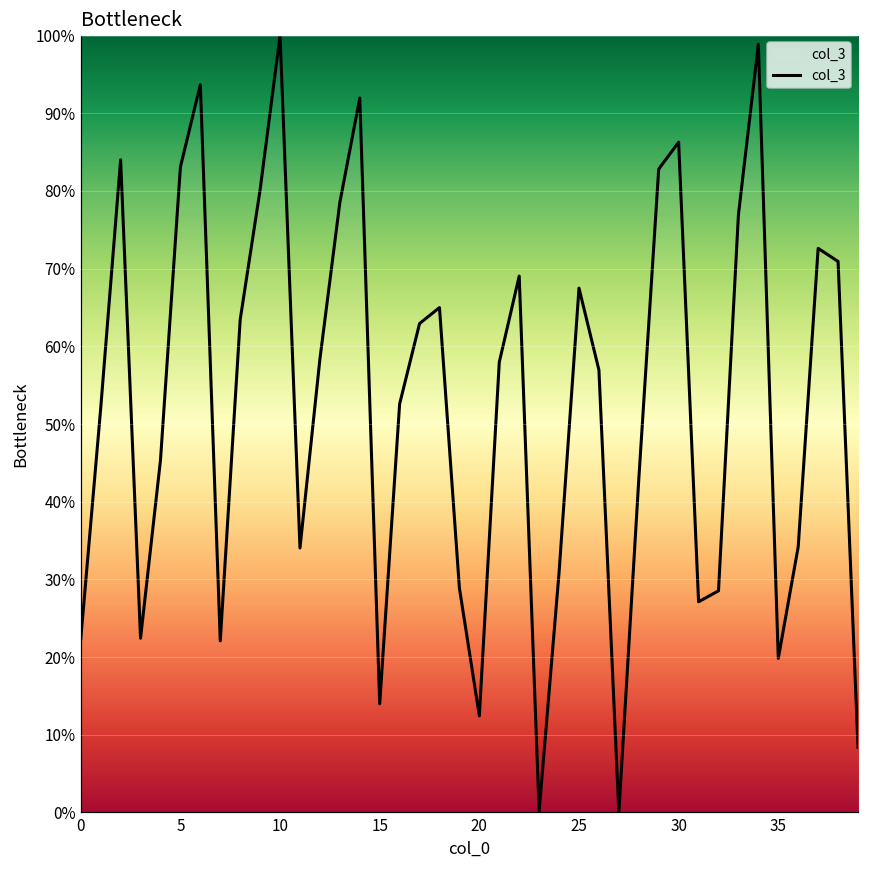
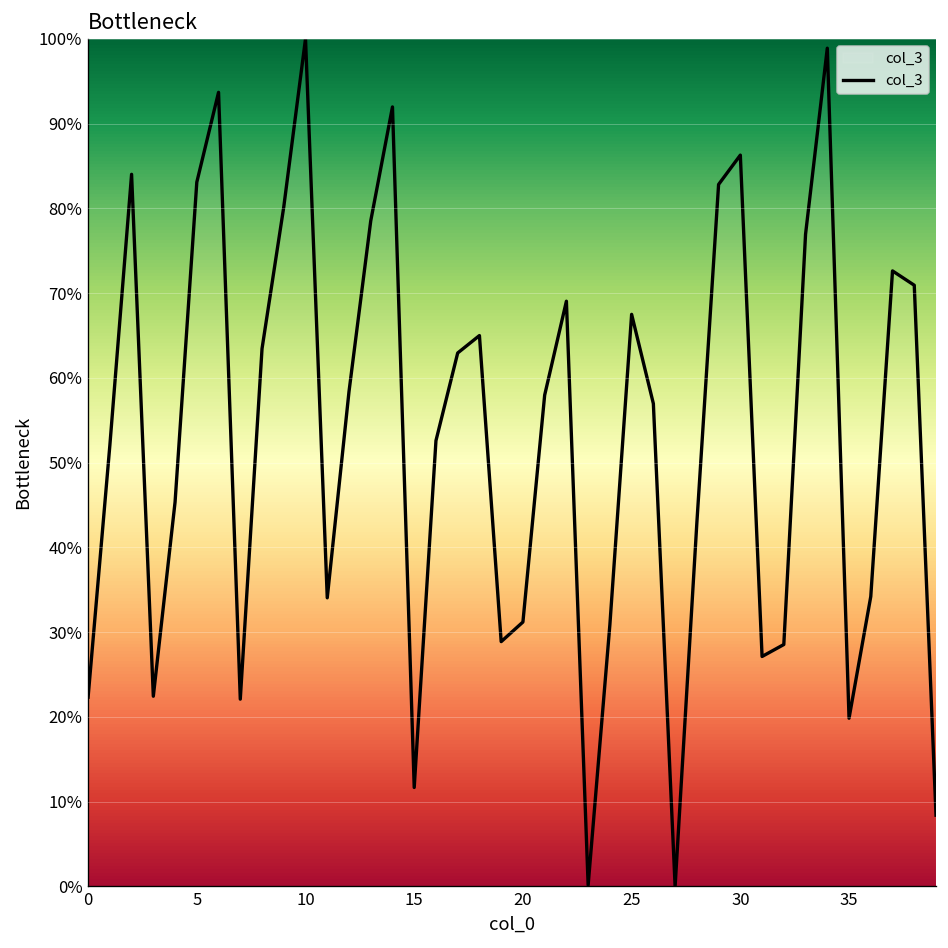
  {
    "0": "22%",
    "5": "83%",
    "10": "100%",
-   "15": "14%",
-   "20": "12%",
+   "15": "12%",
+   "20": "31%",
    "25": "67%",
    "30": "86%",
    "35": "20%"
  }
